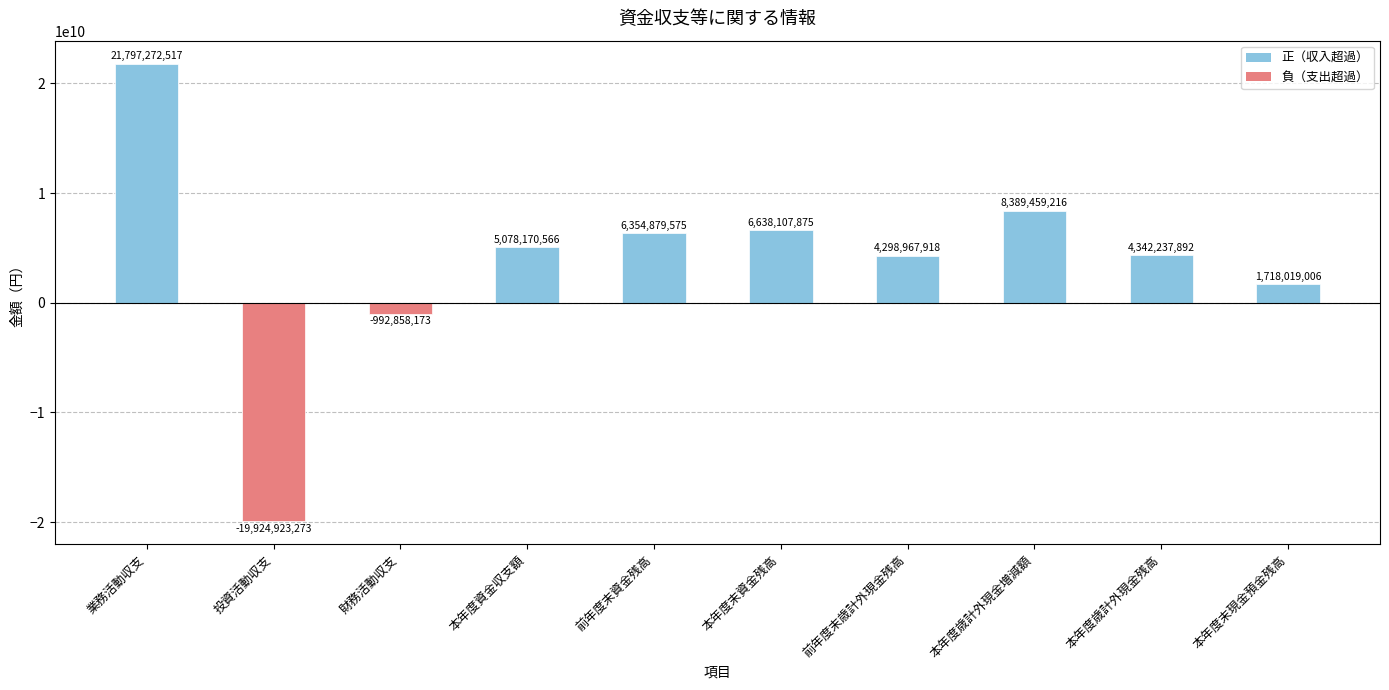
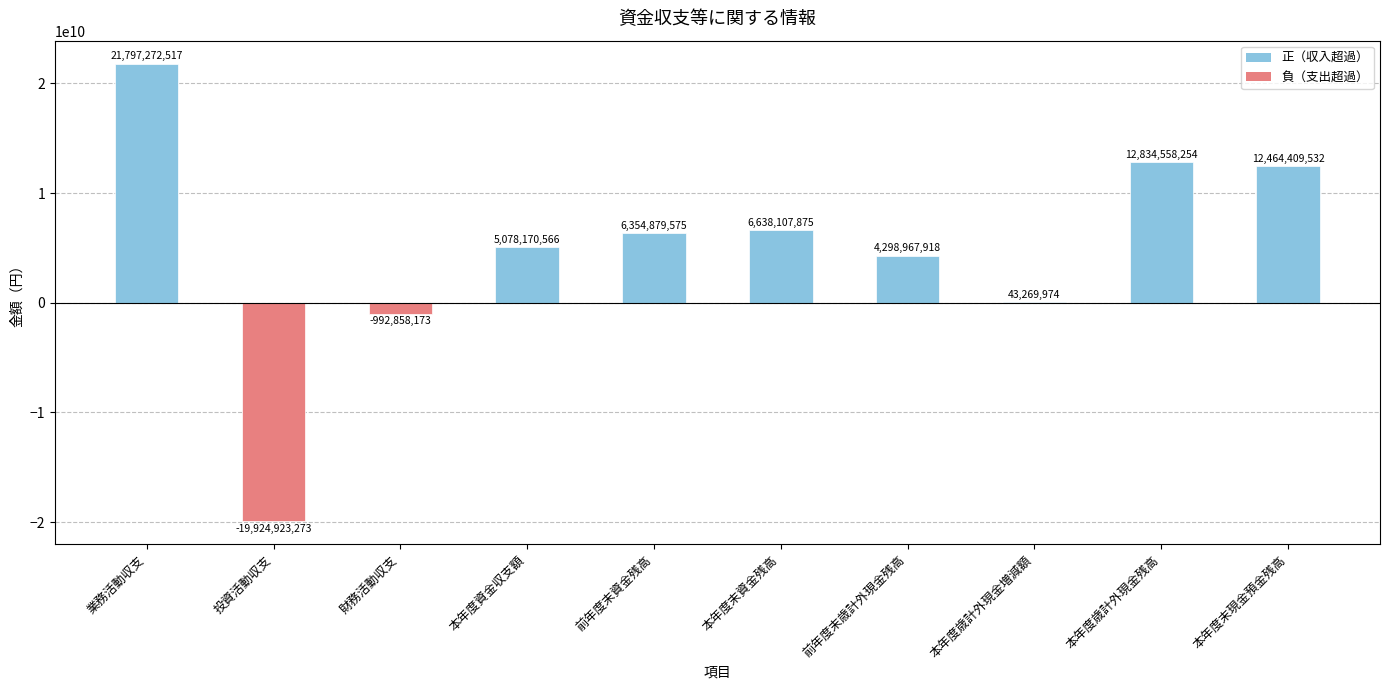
  {
    "業務活動収支": "21,797,272,517",
    "投資活動収支": "-19,924,923,273",
    "財務活動収支": "-992,858,173",
    "本年度資金収支額": "5,078,170,566",
    "前年度末資金残高": "6,354,879,575",
    "本年度末資金残高": "6,638,107,875",
    "前年度末歳計外現金残高": "4,298,967,918",
-   "本年度歳計外現金増減額": "8,389,459,216",
-   "本年度歳計外現金残高": "4,342,237,892",
-   "本年度末現金預金残高": "1,718,019,006"
+   "本年度歳計外現金増減額": "43,269,974",
+   "本年度歳計外現金残高": "12,834,558,254",
+   "本年度末現金預金残高": "12,464,409,532"
  }
